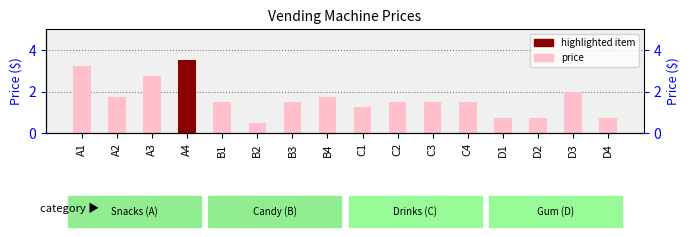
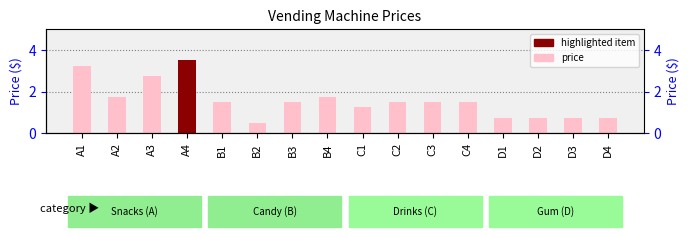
  {
    "A1": 3.3,
    "A2": 1.8,
    "A3": 2.8,
    "A4": 3.5,
    "B1": 1.5,
    "B2": 0.5,
    "B3": 1.5,
    "B4": 1.8,
    "C1": 1.3,
    "C2": 1.5,
    "C3": 1.5,
    "C4": 1.5,
    "D1": 0.8,
    "D2": 0.8,
-   "D3": 2.0,
+   "D3": 0.8,
    "D4": 0.8
  }
